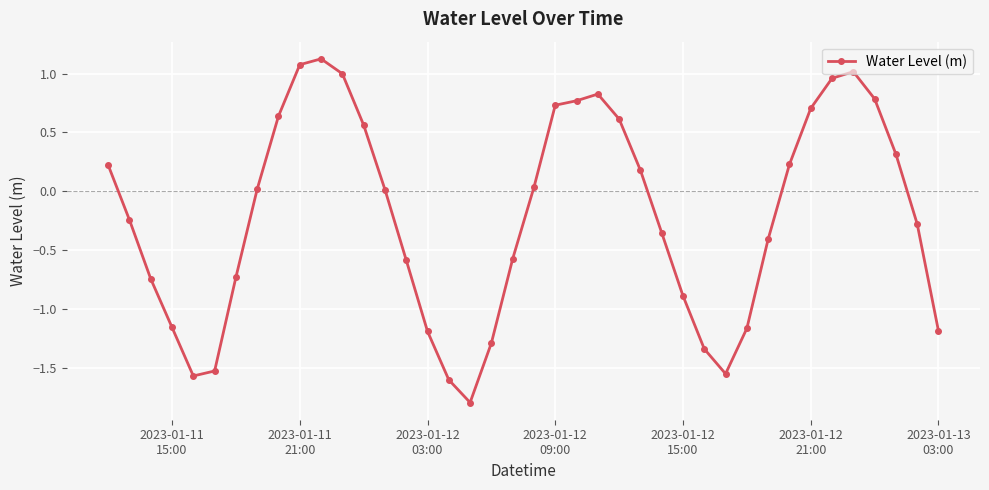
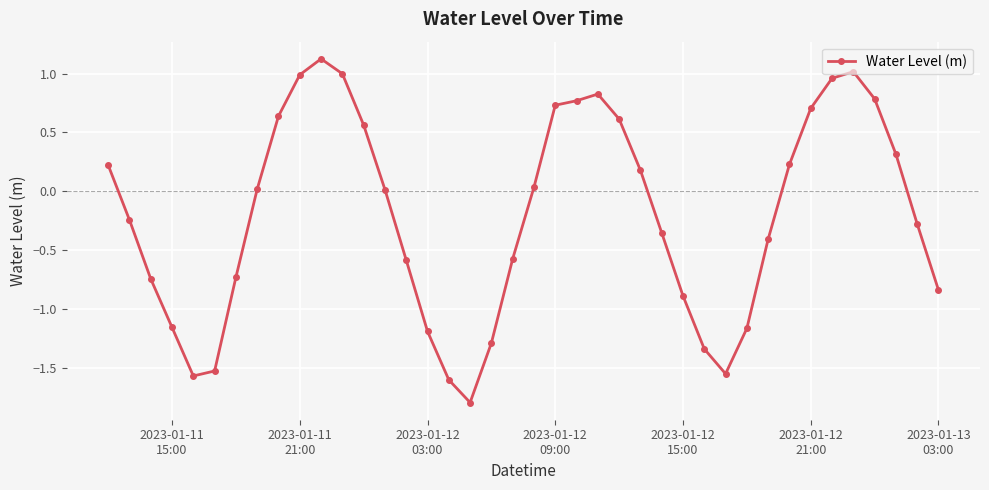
  {
    "2023-01-11 15:00": -1.16,
-   "2023-01-11 21:00": 1.07,
+   "2023-01-11 21:00": 0.99,
    "2023-01-12 03:00": -1.19,
    "2023-01-12 09:00": 0.73,
    "2023-01-12 15:00": -0.89,
    "2023-01-12 21:00": 0.70,
-   "2023-01-13 03:00": -1.19
+   "2023-01-13 03:00": -0.84
  }
